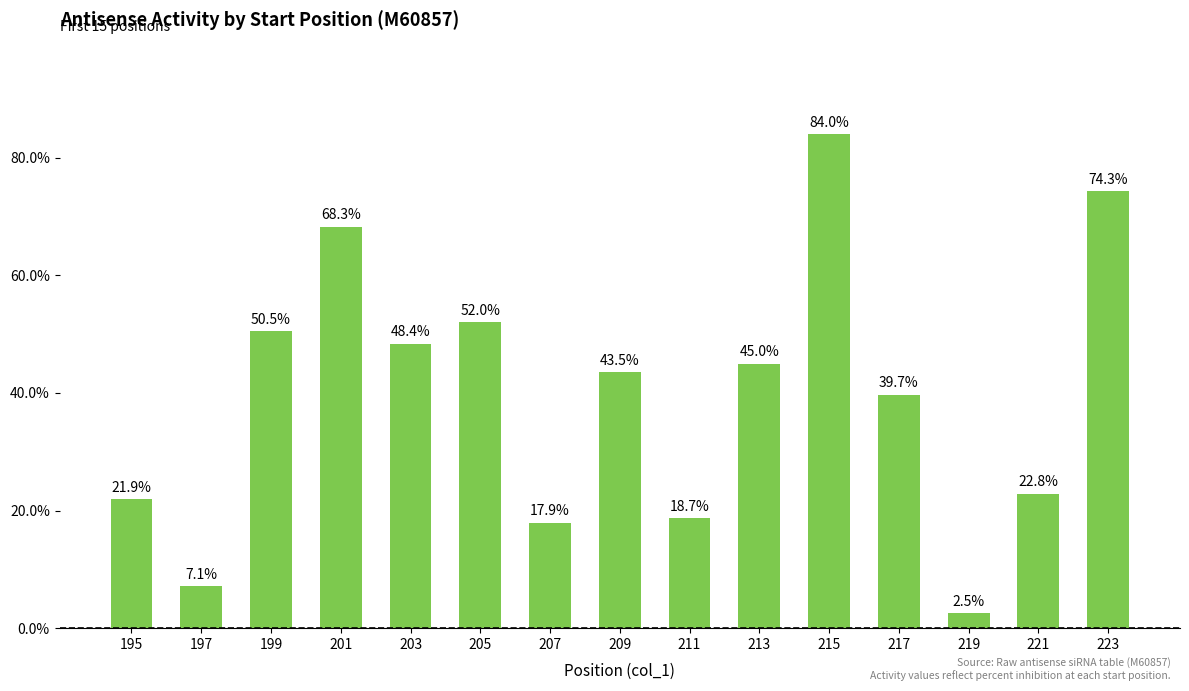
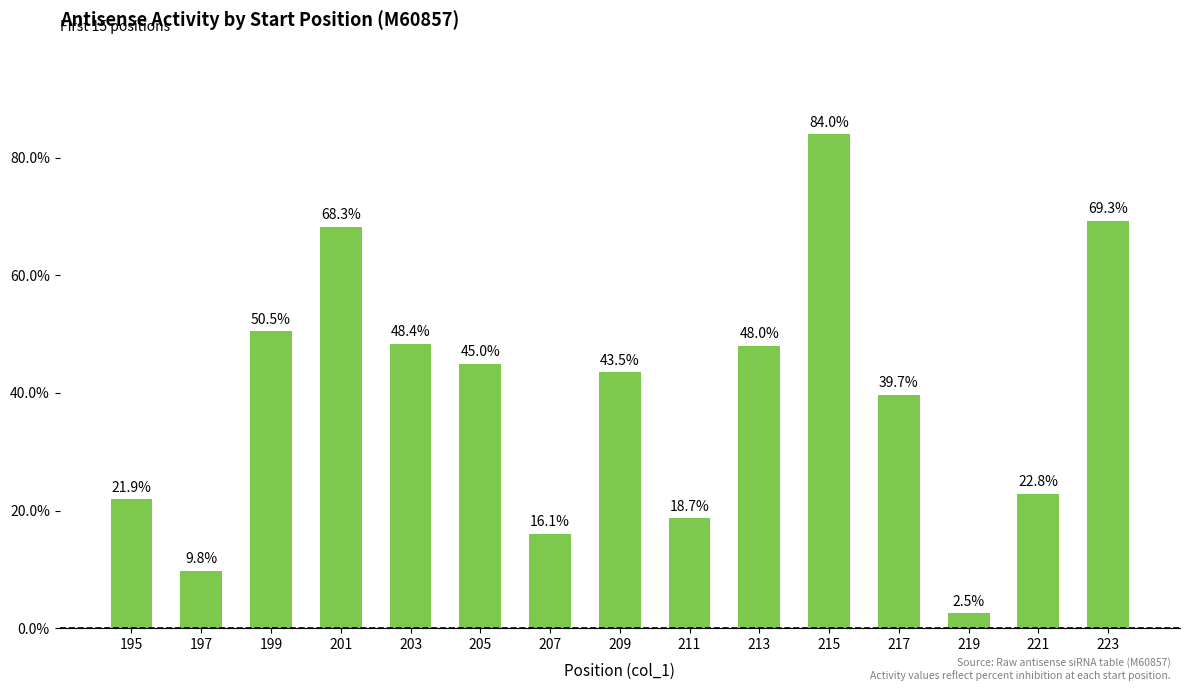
  {
    "195": "21.9%",
-   "197": "7.1%",
+   "197": "9.8%",
    "199": "50.5%",
    "201": "68.3%",
    "203": "48.4%",
-   "205": "52.0%",
-   "207": "17.9%",
+   "205": "45.0%",
+   "207": "16.1%",
    "209": "43.5%",
    "211": "18.7%",
-   "213": "45.0%",
+   "213": "48.0%",
    "215": "84.0%",
    "217": "39.7%",
    "219": "2.5%",
    "221": "22.8%",
-   "223": "74.3%"
+   "223": "69.3%"
  }
